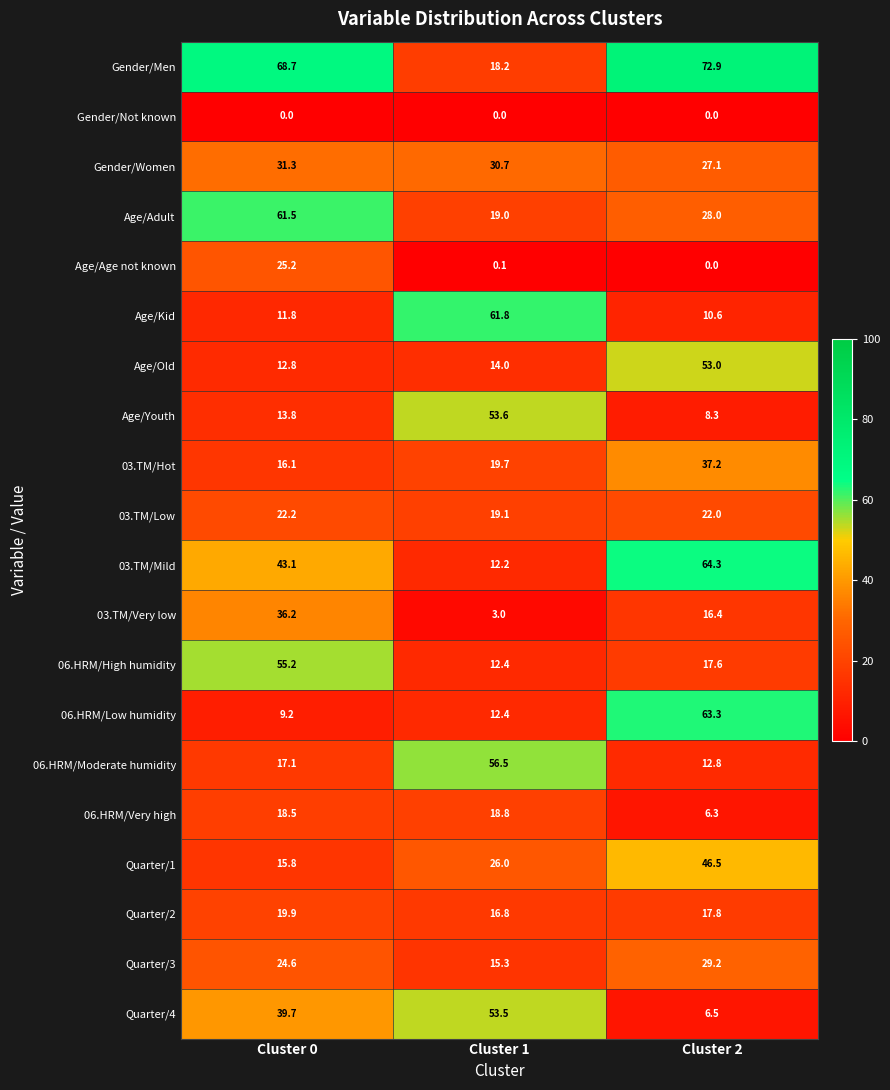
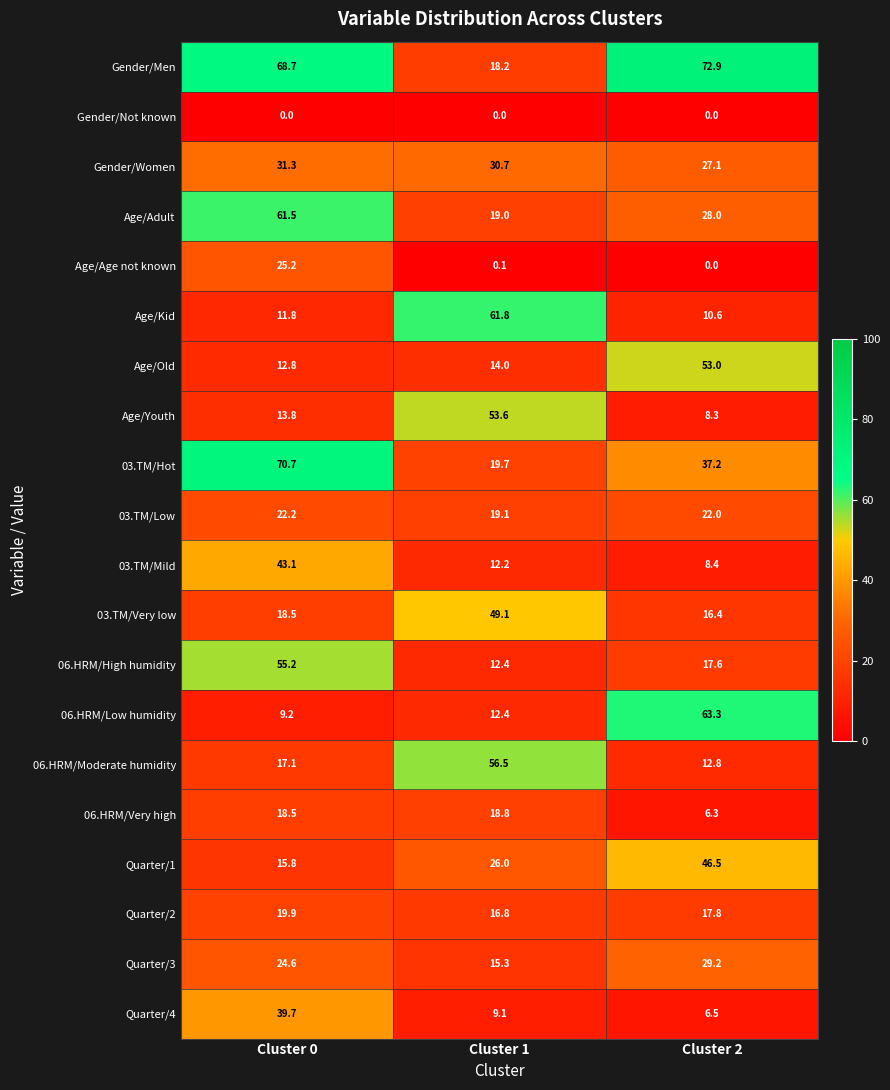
  {
    "Gender/Men": {
      "Cluster 0": 68.7,
      "Cluster 1": 18.2,
      "Cluster 2": 72.9
    },
    "Gender/Not known": {
      "Cluster 0": 0.0,
      "Cluster 1": 0.0,
      "Cluster 2": 0.0
    },
    "Gender/Women": {
      "Cluster 0": 31.3,
      "Cluster 1": 30.7,
      "Cluster 2": 27.1
    },
    "Age/Adult": {
      "Cluster 0": 61.5,
      "Cluster 1": 19.0,
      "Cluster 2": 28.0
    },
    "Age/Age not known": {
      "Cluster 0": 25.2,
      "Cluster 1": 0.1,
      "Cluster 2": 0.0
    },
    "Age/Kid": {
      "Cluster 0": 11.8,
      "Cluster 1": 61.8,
      "Cluster 2": 10.6
    },
    "Age/Old": {
      "Cluster 0": 12.8,
      "Cluster 1": 14.0,
      "Cluster 2": 53.0
    },
    "Age/Youth": {
      "Cluster 0": 13.8,
      "Cluster 1": 53.6,
      "Cluster 2": 8.3
    },
    "03.TM/Hot": {
-     "Cluster 0": 16.1,
+     "Cluster 0": 70.7,
      "Cluster 1": 19.7,
      "Cluster 2": 37.2
    },
    "03.TM/Low": {
      "Cluster 0": 22.2,
      "Cluster 1": 19.1,
      "Cluster 2": 22.0
    },
    "03.TM/Mild": {
      "Cluster 0": 43.1,
      "Cluster 1": 12.2,
-     "Cluster 2": 64.3
+     "Cluster 2": 8.4
    },
    "03.TM/Very low": {
-     "Cluster 0": 36.2,
-     "Cluster 1": 3.0,
+     "Cluster 0": 18.5,
+     "Cluster 1": 49.1,
      "Cluster 2": 16.4
    },
    "06.HRM/High humidity": {
      "Cluster 0": 55.2,
      "Cluster 1": 12.4,
      "Cluster 2": 17.6
    },
    "06.HRM/Low humidity": {
      "Cluster 0": 9.2,
      "Cluster 1": 12.4,
      "Cluster 2": 63.3
    },
    "06.HRM/Moderate humidity": {
      "Cluster 0": 17.1,
      "Cluster 1": 56.5,
      "Cluster 2": 12.8
    },
    "06.HRM/Very high": {
      "Cluster 0": 18.5,
      "Cluster 1": 18.8,
      "Cluster 2": 6.3
    },
    "Quarter/1": {
      "Cluster 0": 15.8,
      "Cluster 1": 26.0,
      "Cluster 2": 46.5
    },
    "Quarter/2": {
      "Cluster 0": 19.9,
      "Cluster 1": 16.8,
      "Cluster 2": 17.8
    },
    "Quarter/3": {
      "Cluster 0": 24.6,
      "Cluster 1": 15.3,
      "Cluster 2": 29.2
    },
    "Quarter/4": {
      "Cluster 0": 39.7,
-     "Cluster 1": 53.5,
+     "Cluster 1": 9.1,
      "Cluster 2": 6.5
    }
  }
